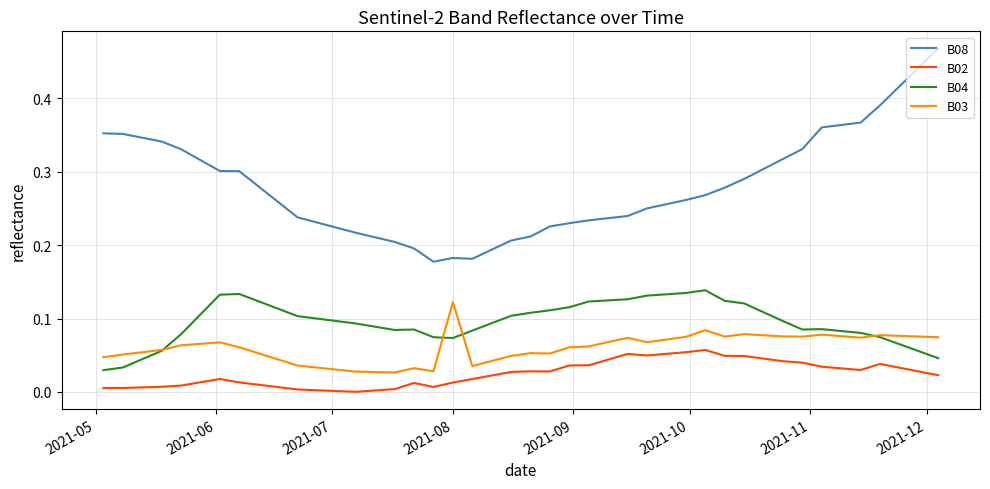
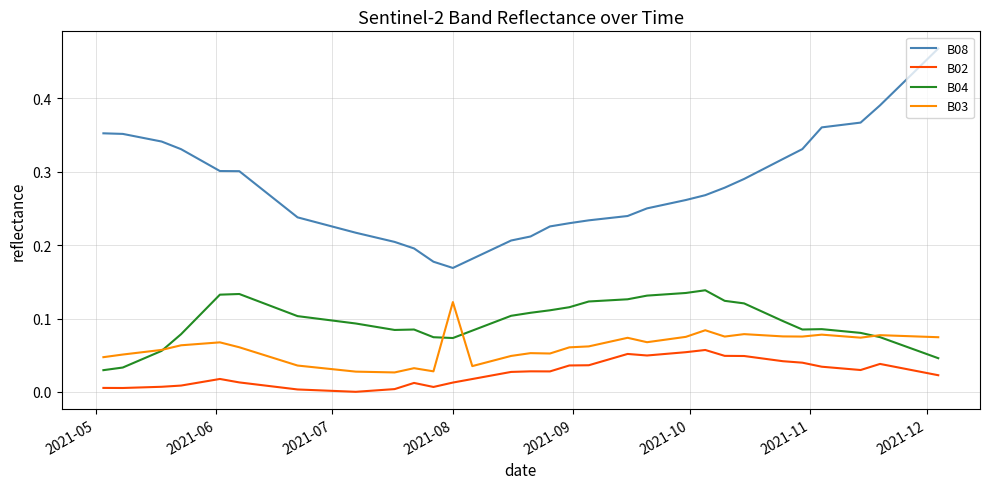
  {
    "B08": {
-     "2021-08": 0.18
+     "2021-08": 0.17
    },
    "B02": {
      "2021-08": 0.01
    },
    "B04": {
      "2021-08": 0.07
    },
    "B03": {
      "2021-08": 0.12
    }
  }
